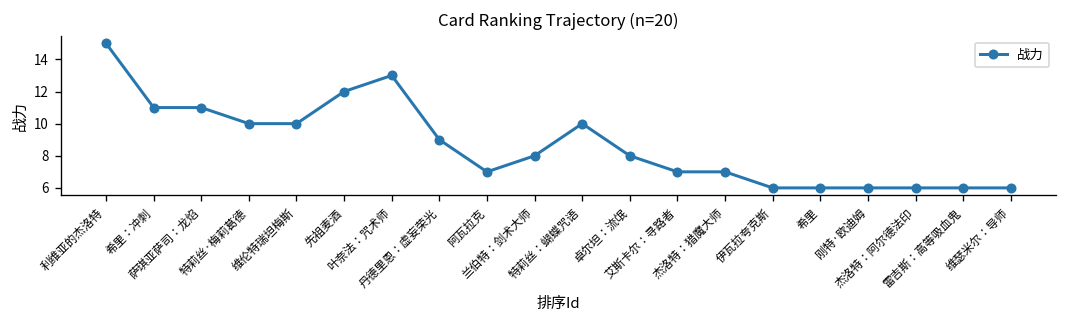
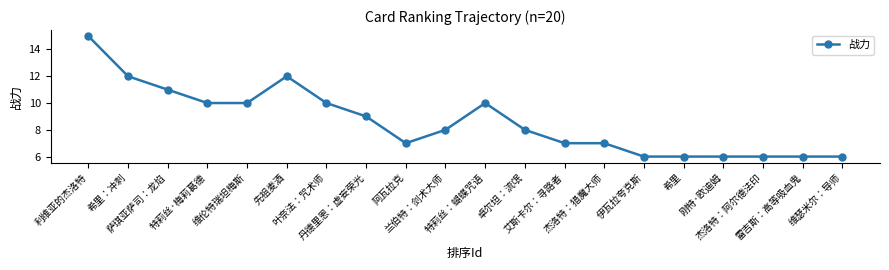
  {
    "利维亚的杰洛特": 15,
-   "希里：冲刺": 11,
+   "希里：冲刺": 12,
    "萨琪亚萨司：龙焰": 11,
    "特莉丝·梅莉葛德": 10,
    "维伦特瑞坦梅斯": 10,
    "先祖麦酒": 12,
-   "叶奈法：咒术师": 13,
+   "叶奈法：咒术师": 10,
    "丹德里恩：虚妄荣光": 9,
    "阿瓦拉克": 7,
    "兰伯特：剑术大师": 8,
    "特莉丝：蝴蝶咒语": 10,
    "卓尔坦：流氓": 8,
    "艾斯卡尔：寻路者": 7,
    "杰洛特：猎魔大师": 7,
    "伊瓦拉夸克斯": 6,
    "希里": 6,
    "刚特·欧迪姆": 6,
    "杰洛特：阿尔德法印": 6,
    "雷吉斯：高等吸血鬼": 6,
    "维瑟米尔：导师": 6
  }
